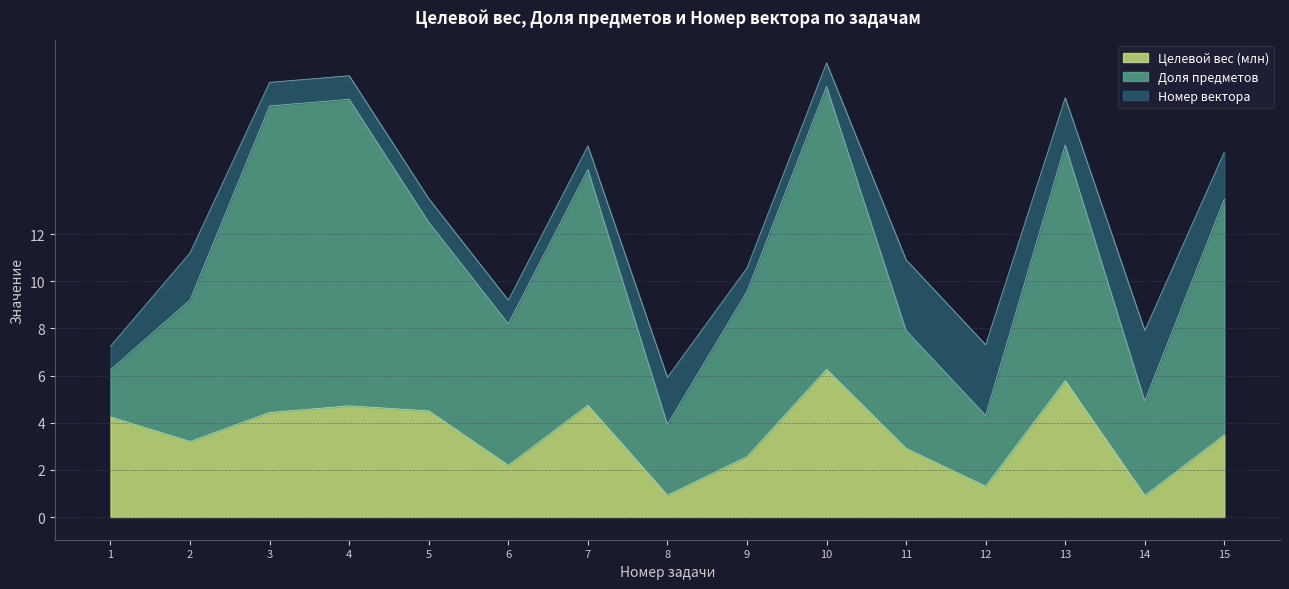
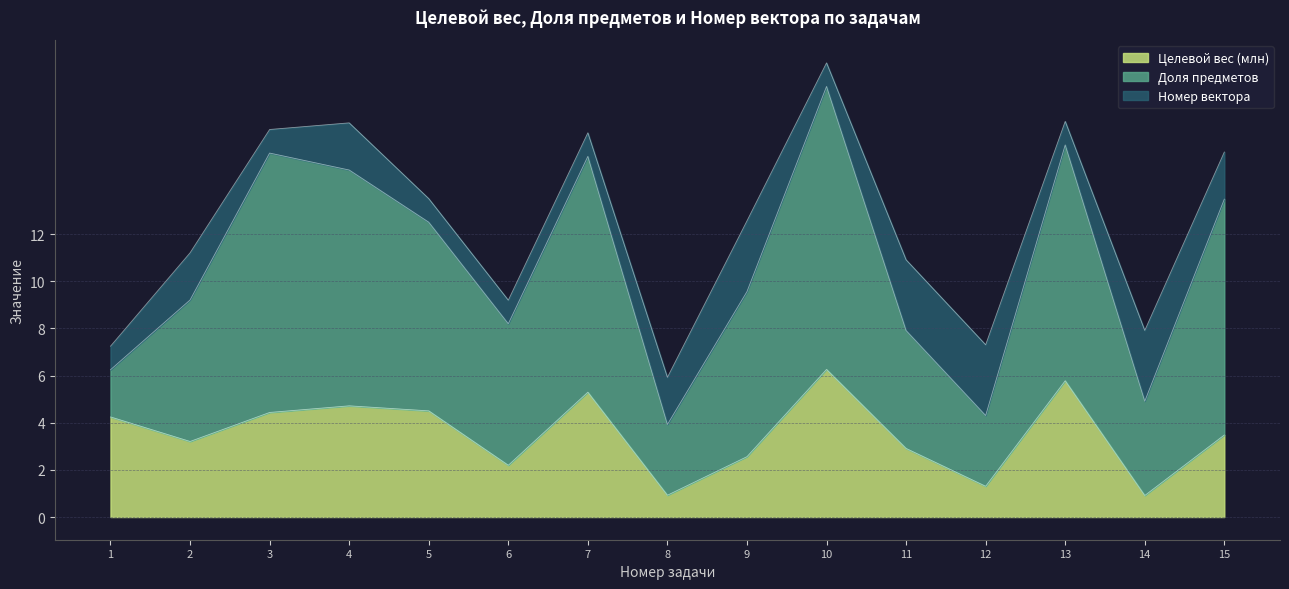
  {
    "Целевой вес (млн)": {
      "1": 4.2,
      "2": 3.2,
      "3": 4.4,
      "4": 4.7,
      "5": 4.5,
      "6": 2.2,
-     "7": 4.7,
+     "7": 5.3,
      "8": 0.9,
      "9": 2.6,
      "10": 6.3,
      "11": 2.9,
      "12": 1.3,
      "13": 5.8,
      "14": 0.9,
      "15": 3.5
    },
    "Доля предметов": {
      "1": 2,
      "2": 6,
-     "3": 13,
-     "4": 13,
+     "3": 11,
+     "4": 10,
      "5": 8,
      "6": 6,
      "7": 10,
      "8": 3,
      "9": 7,
      "10": 12,
      "11": 5,
      "12": 3,
      "13": 10,
      "14": 4,
      "15": 10
    },
    "Номер вектора": {
      "1": 1,
      "2": 2,
      "3": 1,
-     "4": 1,
+     "4": 2,
      "5": 1,
      "6": 1,
      "7": 1,
      "8": 2,
-     "9": 1,
+     "9": 3,
      "10": 1,
      "11": 3,
      "12": 3,
-     "13": 2,
+     "13": 1,
      "14": 3,
      "15": 2
    }
  }
